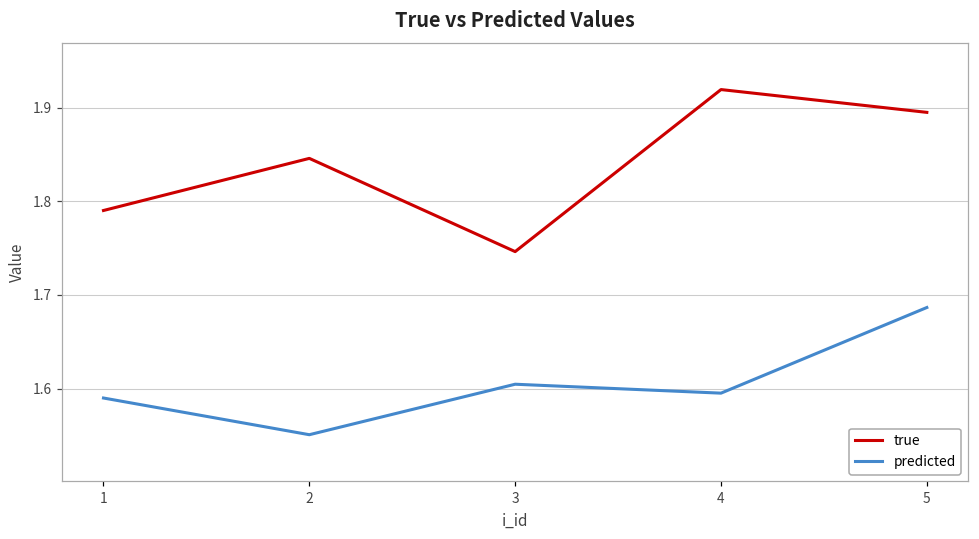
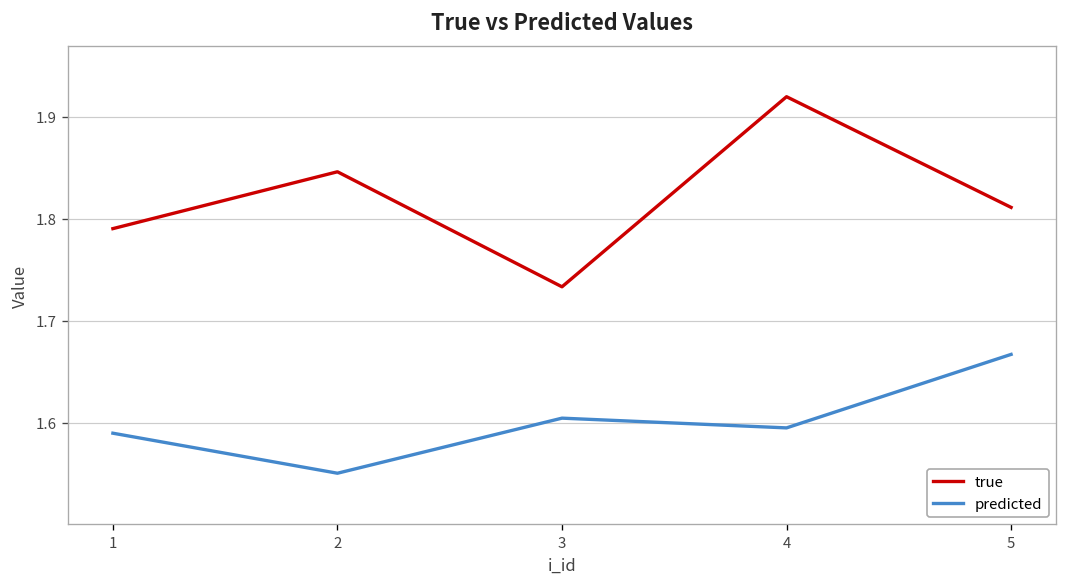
  {
    "true": {
      "1": 1.79,
      "2": 1.85,
-     "3": 1.75,
+     "3": 1.73,
      "4": 1.92,
-     "5": 1.90
+     "5": 1.81
    },
    "predicted": {
      "1": 1.59,
      "2": 1.55,
      "3": 1.60,
      "4": 1.60,
-     "5": 1.69
+     "5": 1.67
    }
  }
